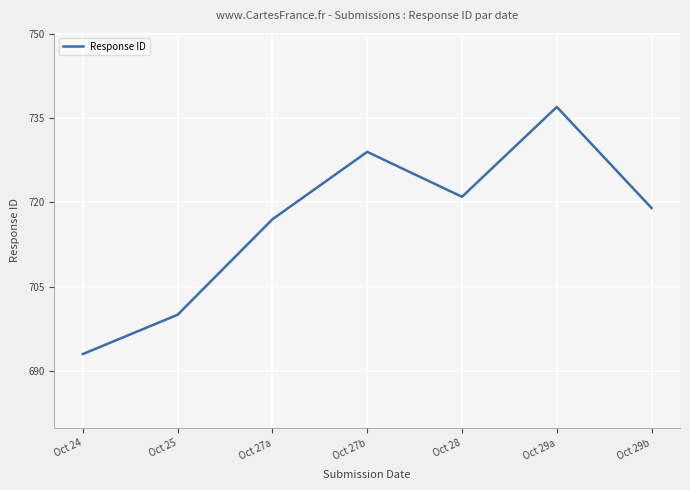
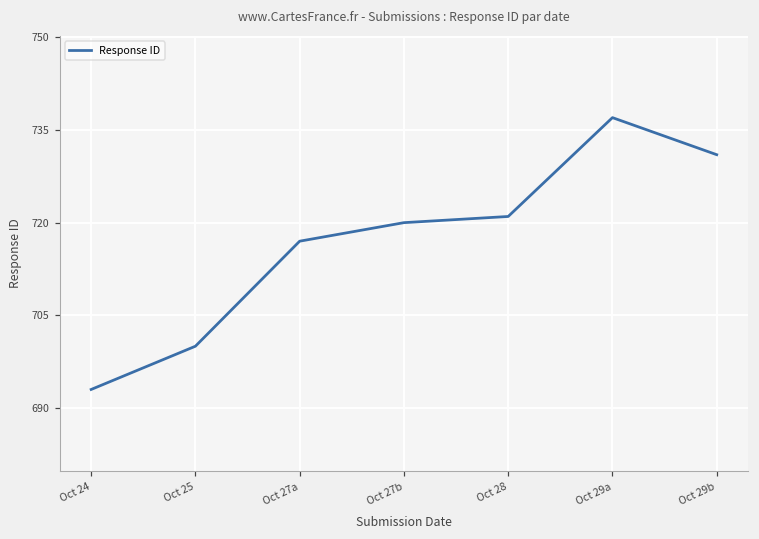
  {
    "Response ID": {
      "Oct 24": 693,
      "Oct 25": 700,
      "Oct 27a": 717,
-     "Oct 27b": 729,
+     "Oct 27b": 720,
      "Oct 28": 721,
      "Oct 29a": 737,
-     "Oct 29b": 719
+     "Oct 29b": 731
    }
  }
